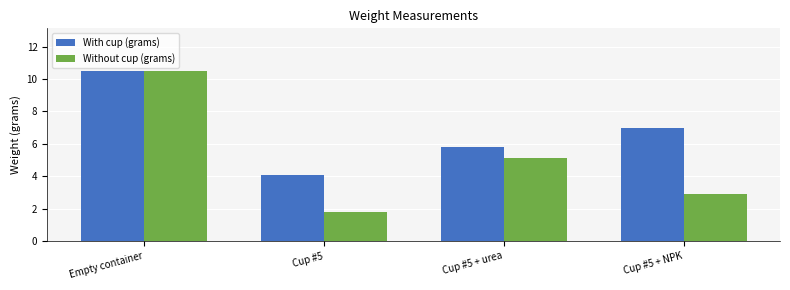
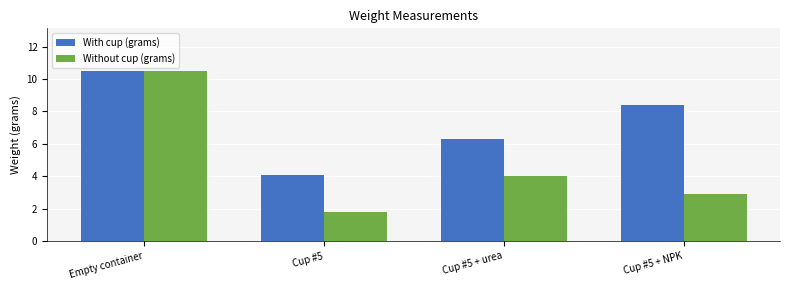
  {
    "With cup (grams)": {
      "Empty container": 10.5,
      "Cup #5": 4.1,
-     "Cup #5 + urea": 5.8,
-     "Cup #5 + NPK": 7.0
+     "Cup #5 + urea": 6.3,
+     "Cup #5 + NPK": 8.4
    },
    "Without cup (grams)": {
      "Empty container": 10.5,
      "Cup #5": 1.8,
-     "Cup #5 + urea": 5.1,
+     "Cup #5 + urea": 4.0,
      "Cup #5 + NPK": 2.9
    }
  }
